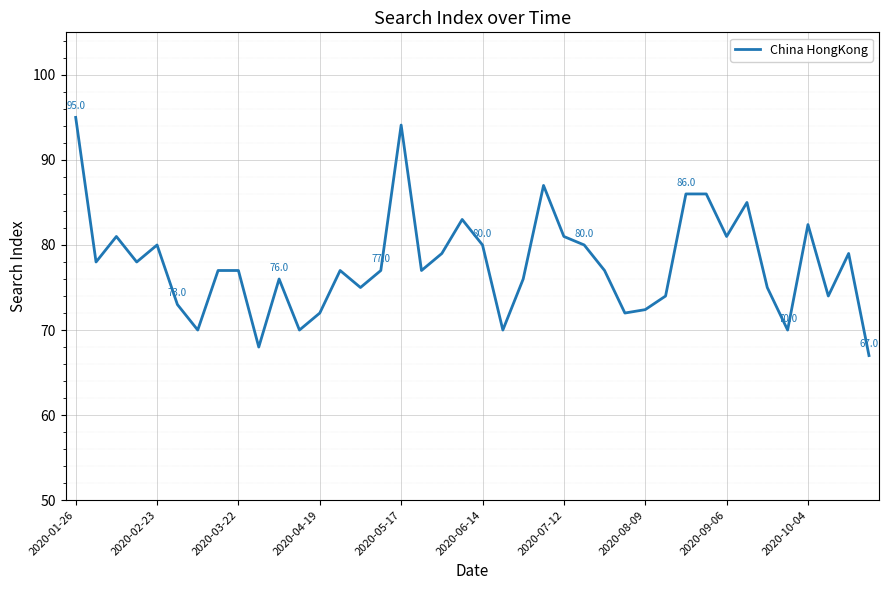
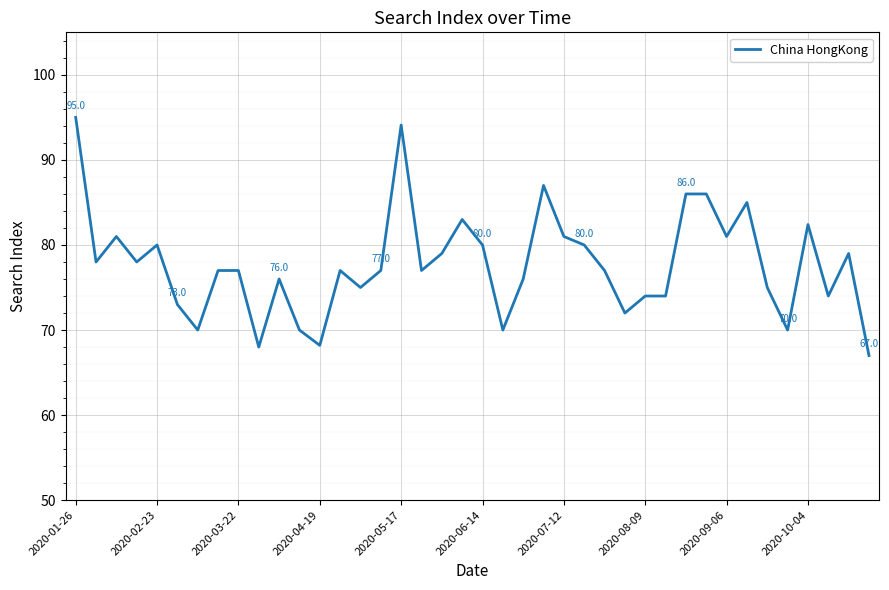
  {
    "2020-02-23": 80,
    "2020-03-22": 77,
-   "2020-04-19": 72,
+   "2020-04-19": 68,
    "2020-05-17": 94,
    "2020-07-12": 81,
-   "2020-08-09": 72,
+   "2020-08-09": 74,
    "2020-09-06": 81,
    "2020-10-04": 82
  }
